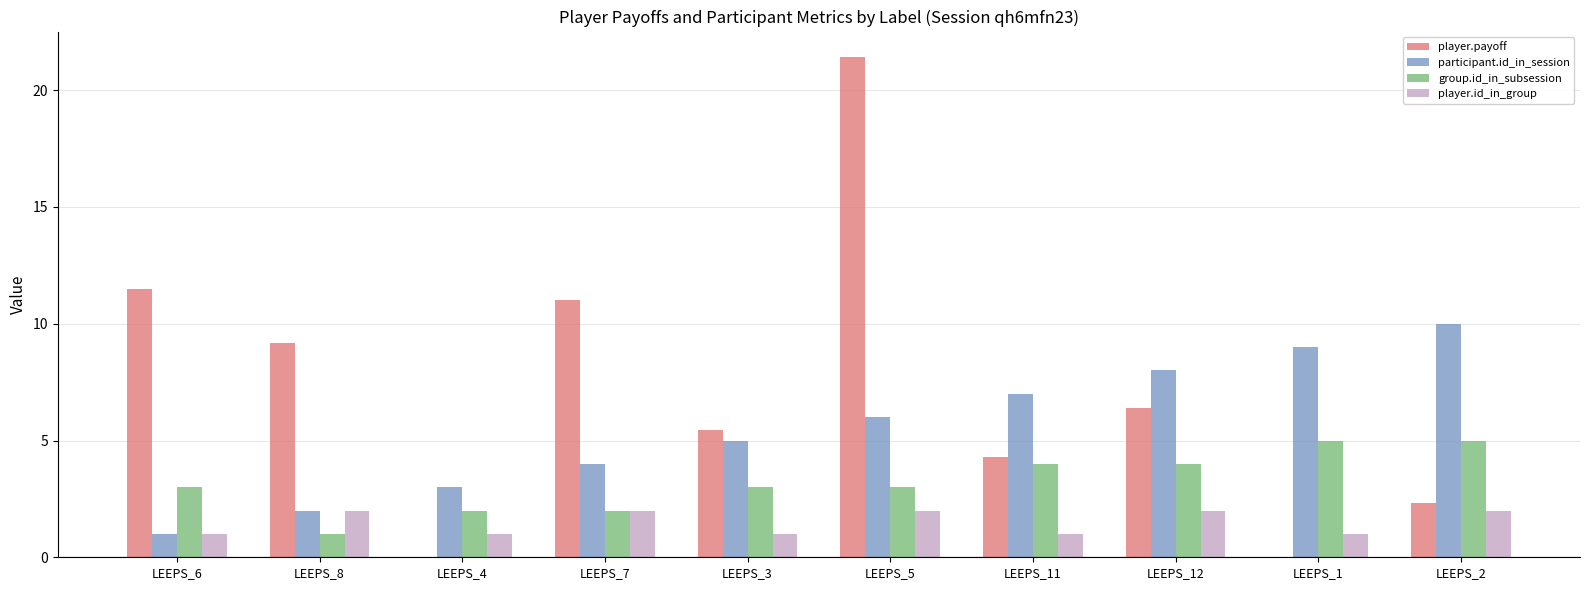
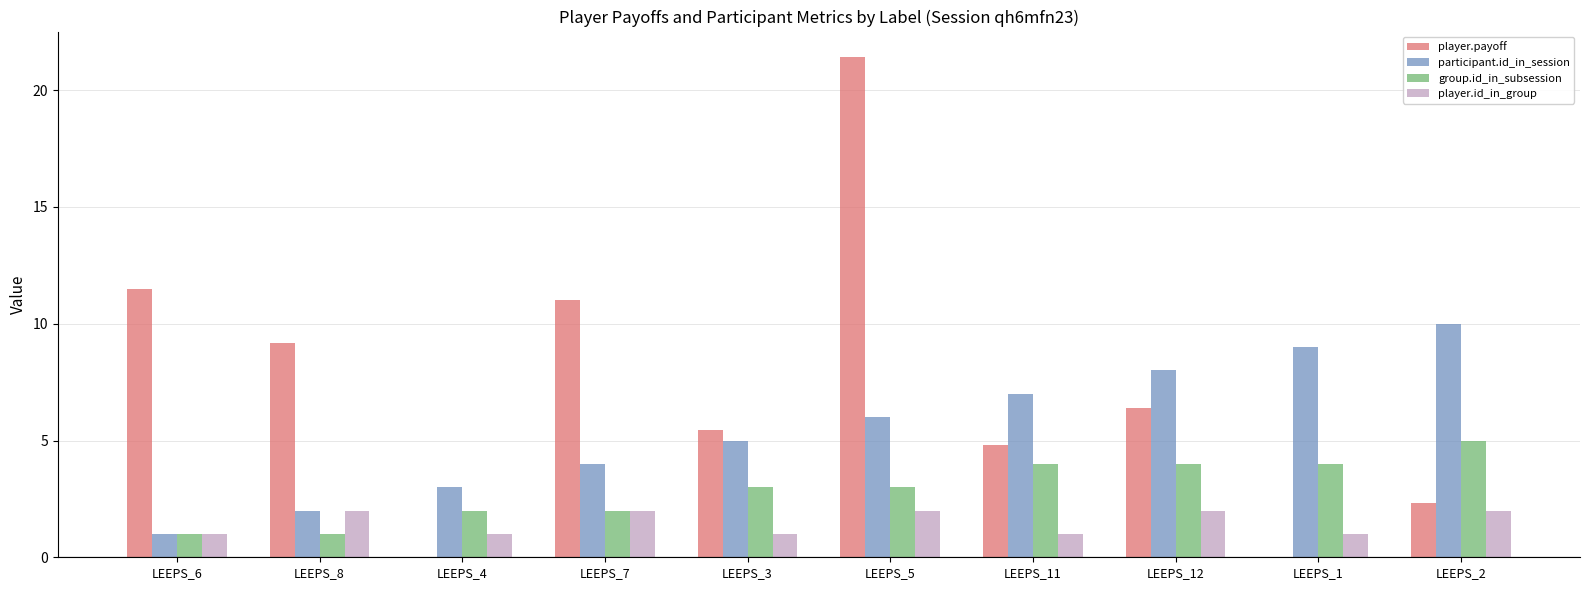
  {
    "player.payoff": {
      "LEEPS_6": 11.5,
      "LEEPS_8": 9.2,
      "LEEPS_4": 0.0,
      "LEEPS_7": 11.0,
      "LEEPS_3": 5.5,
      "LEEPS_5": 21.4,
-     "LEEPS_11": 4.3,
+     "LEEPS_11": 4.8,
      "LEEPS_12": 6.4,
      "LEEPS_1": 0.0,
      "LEEPS_2": 2.3
    },
    "participant.id_in_session": {
      "LEEPS_6": 1.0,
      "LEEPS_8": 2.0,
      "LEEPS_4": 3.0,
      "LEEPS_7": 4.0,
      "LEEPS_3": 5.0,
      "LEEPS_5": 6.0,
      "LEEPS_11": 7.0,
      "LEEPS_12": 8.0,
      "LEEPS_1": 9.0,
      "LEEPS_2": 10.0
    },
    "group.id_in_subsession": {
-     "LEEPS_6": 3,
+     "LEEPS_6": 1,
      "LEEPS_8": 1,
      "LEEPS_4": 2,
      "LEEPS_7": 2,
      "LEEPS_3": 3,
      "LEEPS_5": 3,
      "LEEPS_11": 4,
      "LEEPS_12": 4,
-     "LEEPS_1": 5,
+     "LEEPS_1": 4,
      "LEEPS_2": 5
    },
    "player.id_in_group": {
      "LEEPS_6": 1.0,
      "LEEPS_8": 2.0,
      "LEEPS_4": 1.0,
      "LEEPS_7": 2.0,
      "LEEPS_3": 1.0,
      "LEEPS_5": 2.0,
      "LEEPS_11": 1.0,
      "LEEPS_12": 2.0,
      "LEEPS_1": 1.0,
      "LEEPS_2": 2.0
    }
  }
